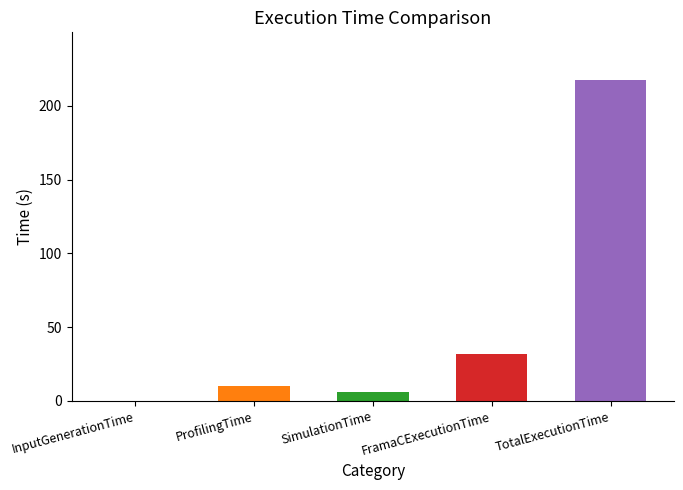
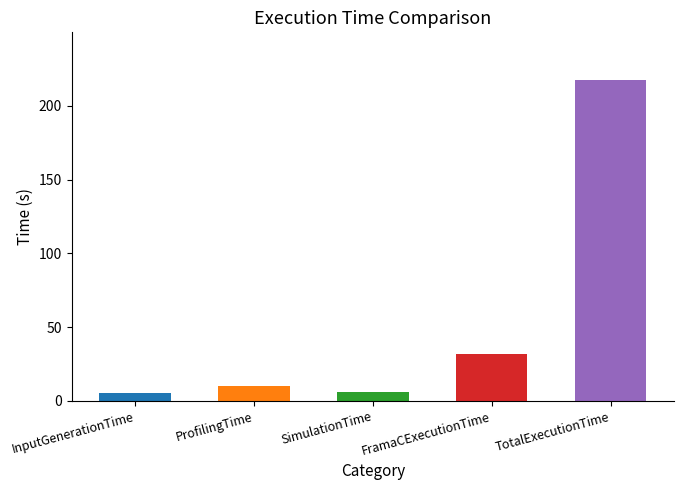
  {
-   "InputGenerationTime": 0,
+   "InputGenerationTime": 5,
    "ProfilingTime": 10,
    "SimulationTime": 6,
    "FramaCExecutionTime": 32,
    "TotalExecutionTime": 217
  }
